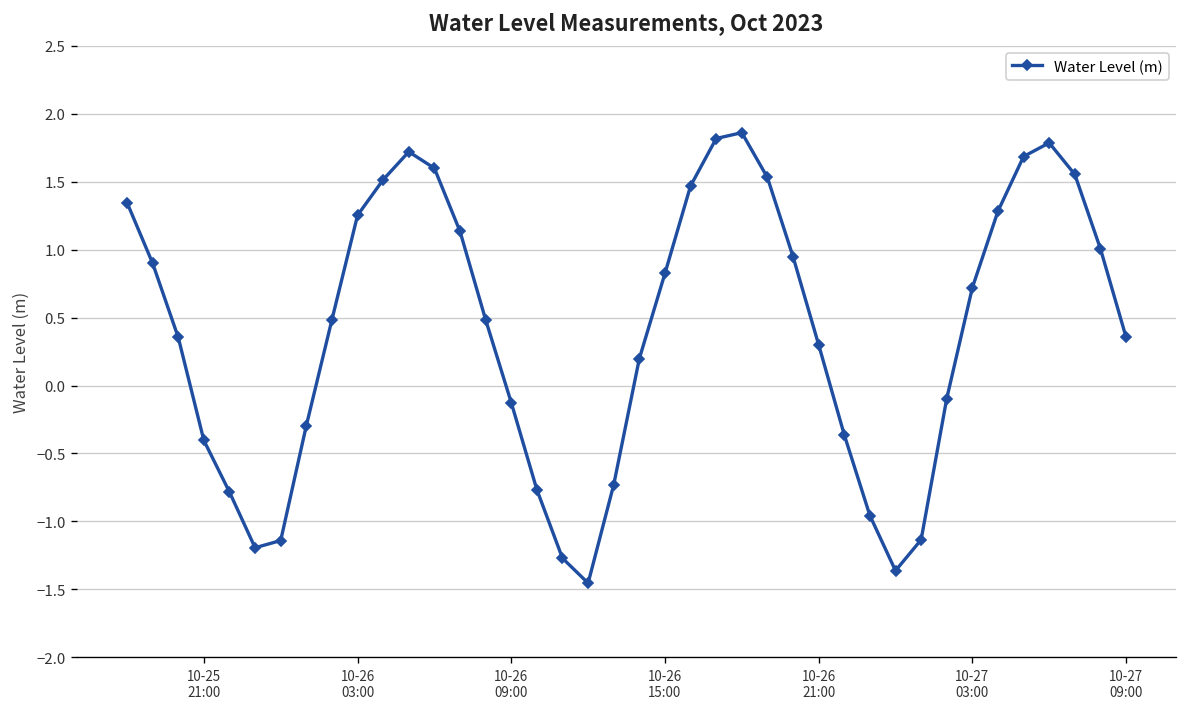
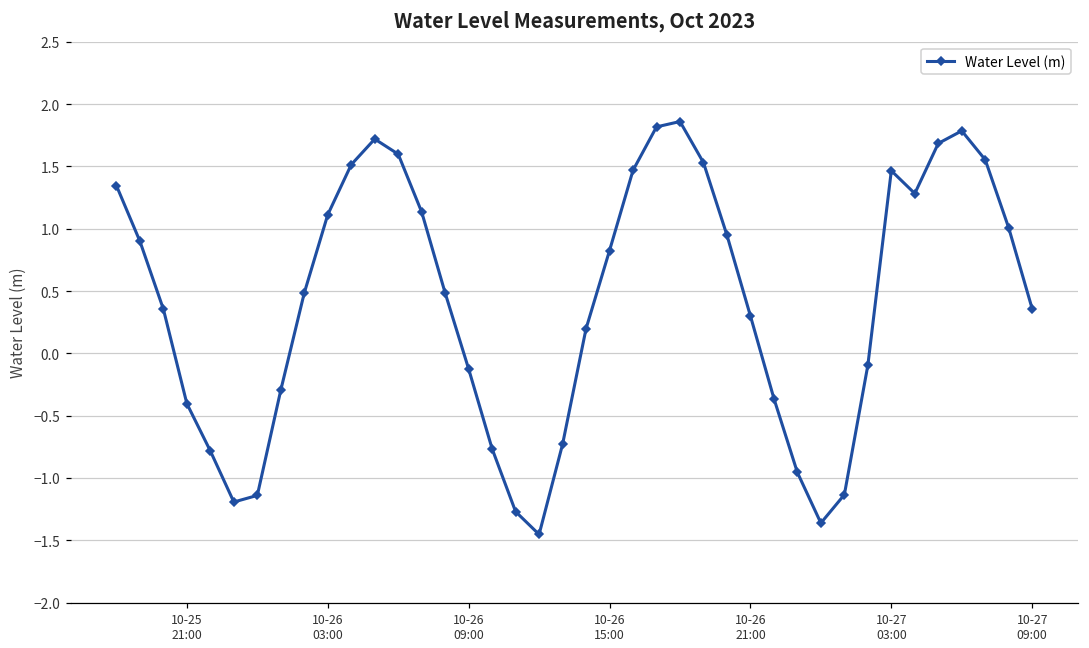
  {
    "10-25 21:00": -0.40,
-   "10-26 03:00": 1.25,
+   "10-26 03:00": 1.11,
    "10-26 09:00": -0.13,
    "10-26 15:00": 0.82,
    "10-26 21:00": 0.30,
-   "10-27 03:00": 0.72,
+   "10-27 03:00": 1.47,
    "10-27 09:00": 0.36
  }
